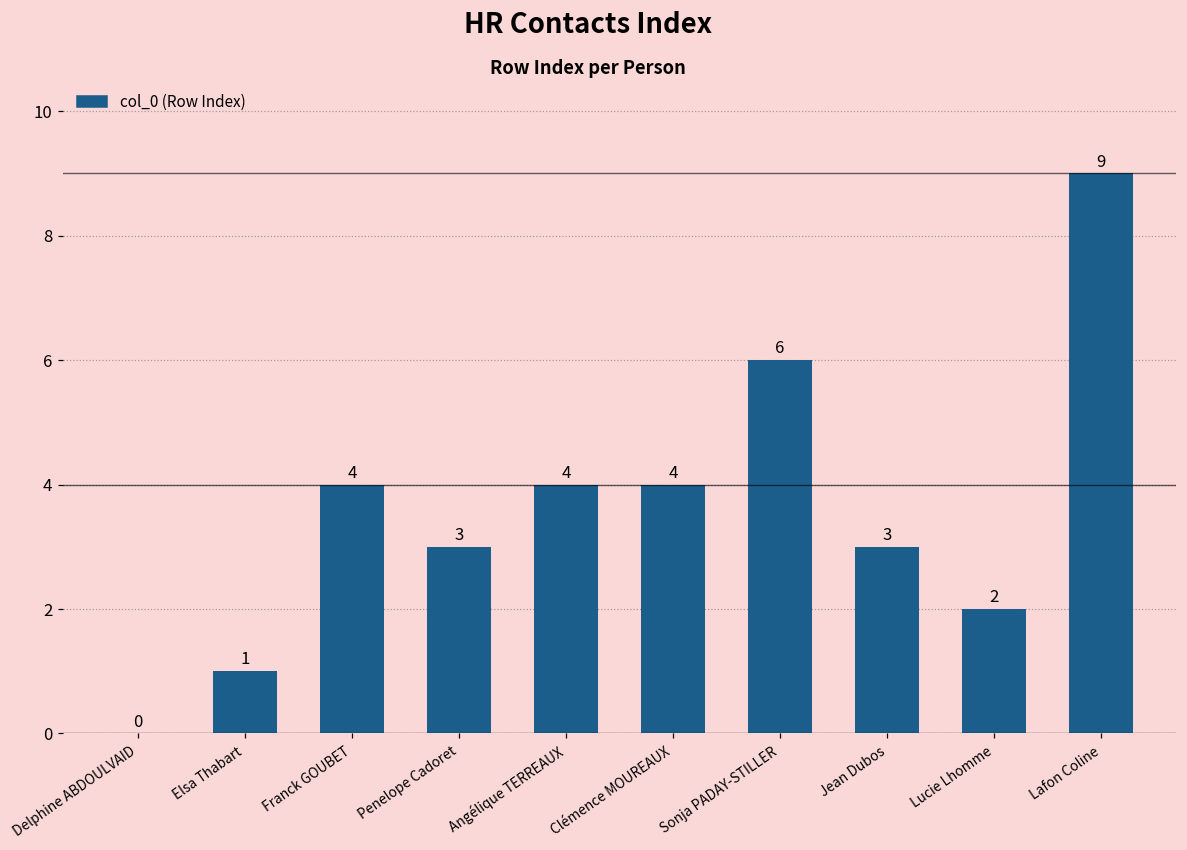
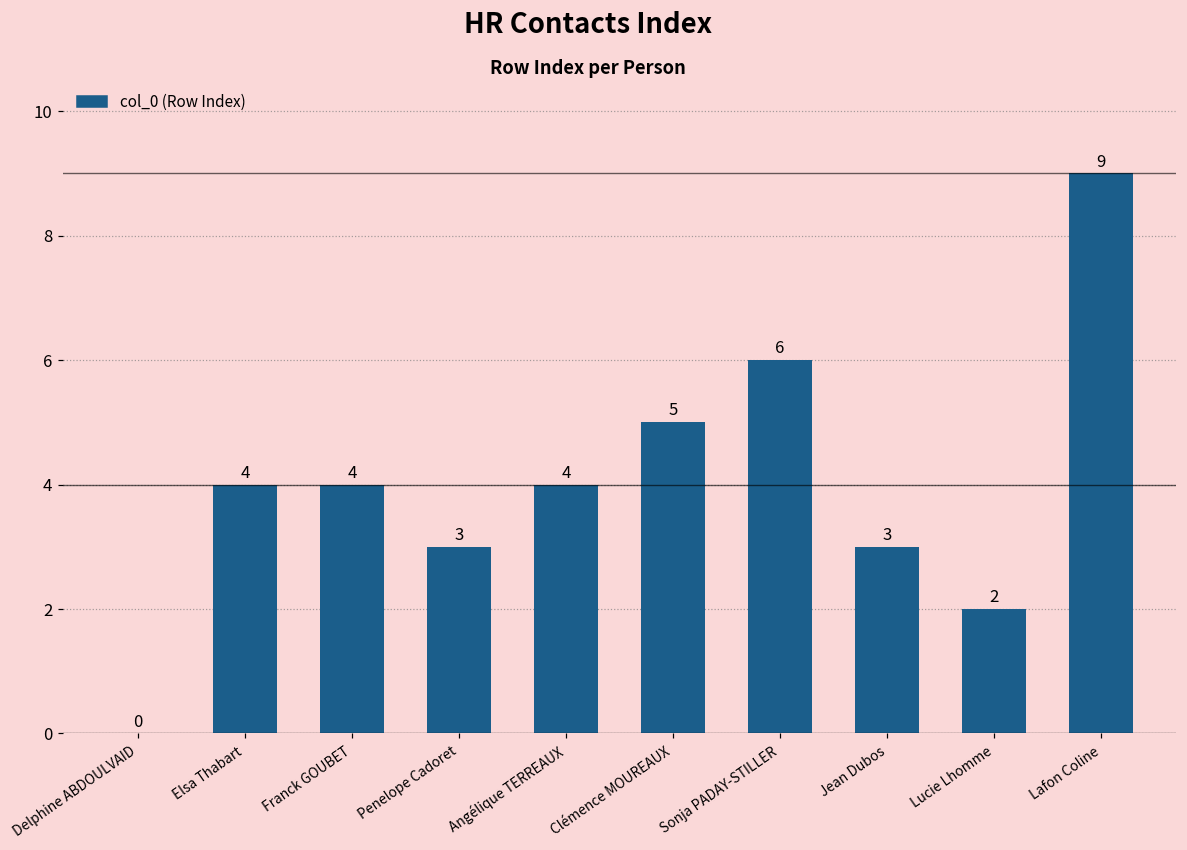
  {
    "Delphine ABDOULVAID": 0,
-   "Elsa Thabart": 1,
+   "Elsa Thabart": 4,
    "Franck GOUBET": 4,
    "Penelope Cadoret": 3,
    "Angélique TERREAUX": 4,
-   "Clémence MOUREAUX": 4,
+   "Clémence MOUREAUX": 5,
    "Sonja PADAY-STILLER": 6,
    "Jean Dubos": 3,
    "Lucie Lhomme": 2,
    "Lafon Coline": 9
  }
